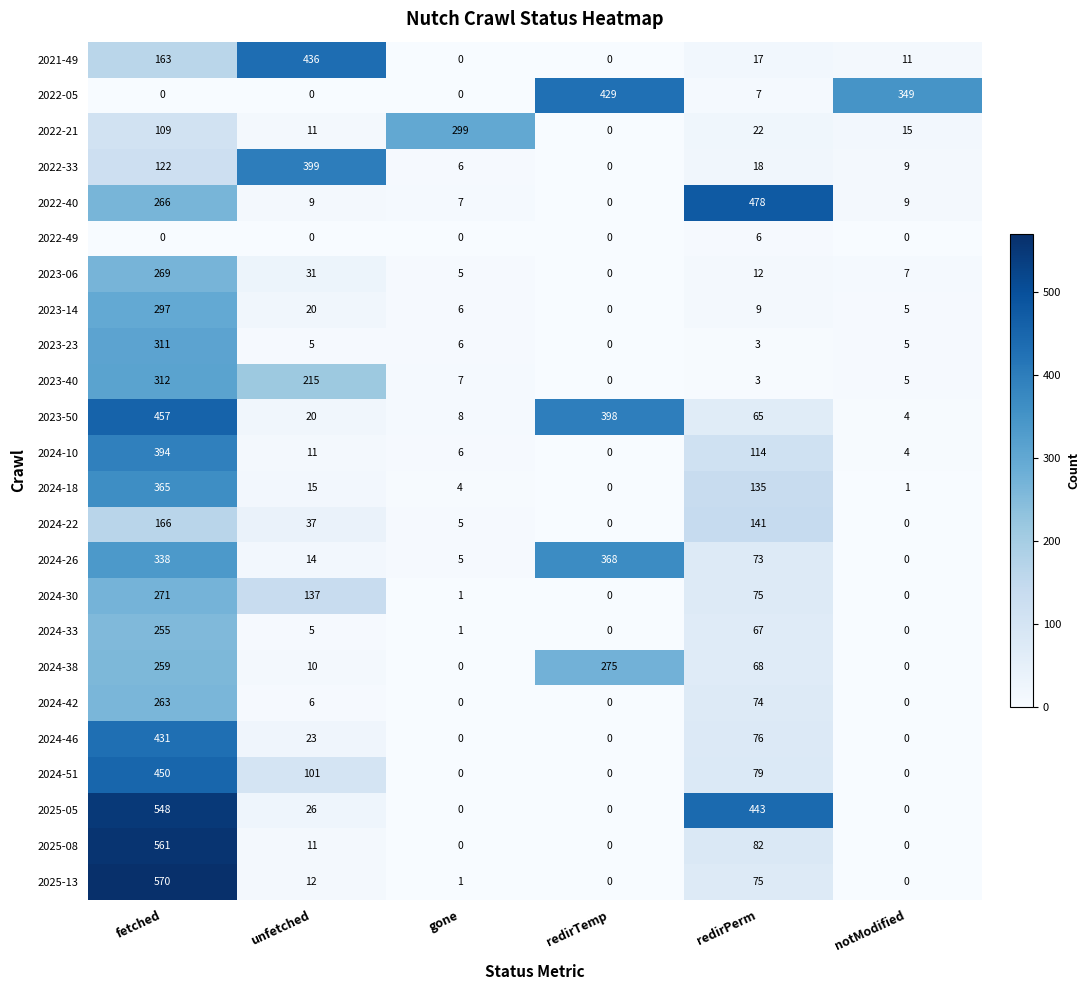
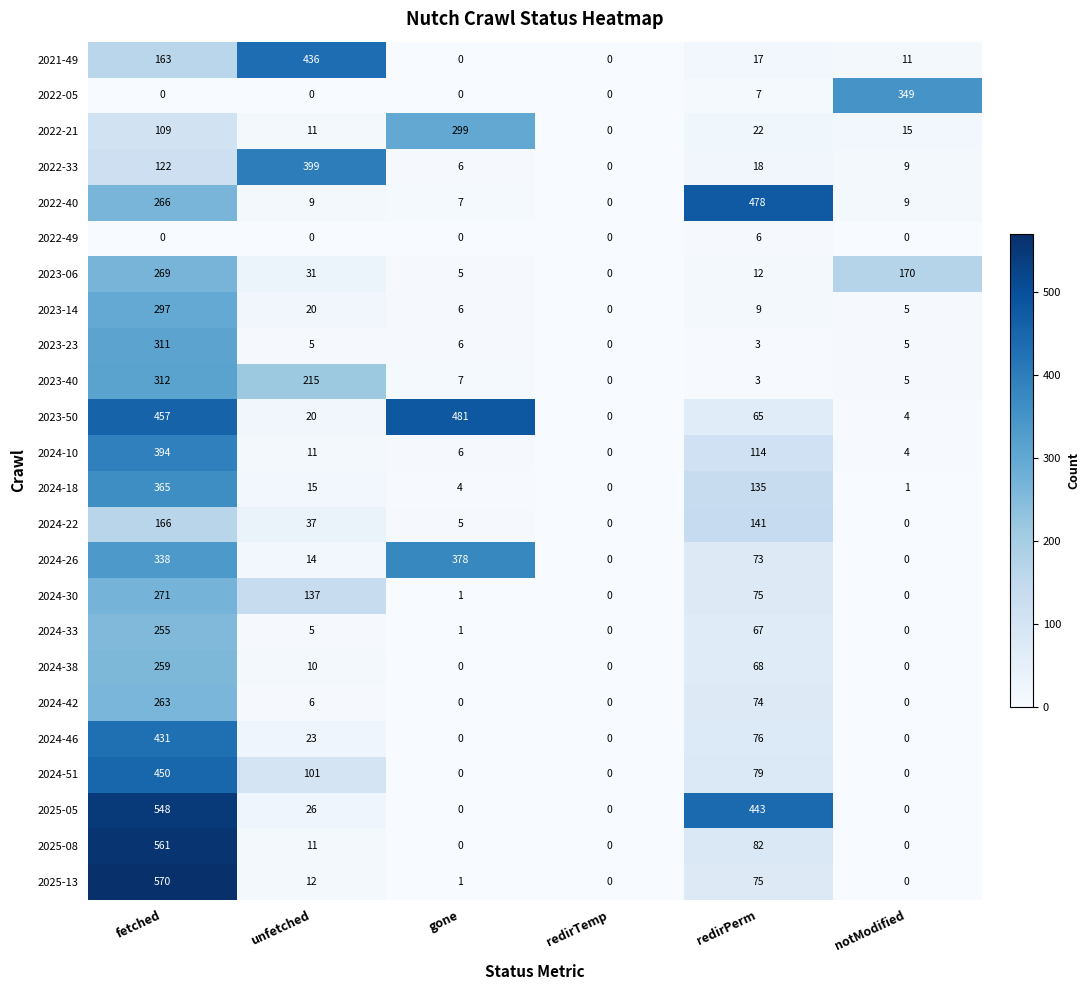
  {
    "2021-49": {
      "fetched": 163,
      "unfetched": 436,
      "gone": 0,
      "redirTemp": 0,
      "redirPerm": 17,
      "notModified": 11
    },
    "2022-05": {
      "fetched": 0,
      "unfetched": 0,
      "gone": 0,
-     "redirTemp": 429,
+     "redirTemp": 0,
      "redirPerm": 7,
      "notModified": 349
    },
    "2022-21": {
      "fetched": 109,
      "unfetched": 11,
      "gone": 299,
      "redirTemp": 0,
      "redirPerm": 22,
      "notModified": 15
    },
    "2022-33": {
      "fetched": 122,
      "unfetched": 399,
      "gone": 6,
      "redirTemp": 0,
      "redirPerm": 18,
      "notModified": 9
    },
    "2022-40": {
      "fetched": 266,
      "unfetched": 9,
      "gone": 7,
      "redirTemp": 0,
      "redirPerm": 478,
      "notModified": 9
    },
    "2022-49": {
      "fetched": 0,
      "unfetched": 0,
      "gone": 0,
      "redirTemp": 0,
      "redirPerm": 6,
      "notModified": 0
    },
    "2023-06": {
      "fetched": 269,
      "unfetched": 31,
      "gone": 5,
      "redirTemp": 0,
      "redirPerm": 12,
-     "notModified": 7
+     "notModified": 170
    },
    "2023-14": {
      "fetched": 297,
      "unfetched": 20,
      "gone": 6,
      "redirTemp": 0,
      "redirPerm": 9,
      "notModified": 5
    },
    "2023-23": {
      "fetched": 311,
      "unfetched": 5,
      "gone": 6,
      "redirTemp": 0,
      "redirPerm": 3,
      "notModified": 5
    },
    "2023-40": {
      "fetched": 312,
      "unfetched": 215,
      "gone": 7,
      "redirTemp": 0,
      "redirPerm": 3,
      "notModified": 5
    },
    "2023-50": {
      "fetched": 457,
      "unfetched": 20,
-     "gone": 8,
-     "redirTemp": 398,
+     "gone": 481,
+     "redirTemp": 0,
      "redirPerm": 65,
      "notModified": 4
    },
    "2024-10": {
      "fetched": 394,
      "unfetched": 11,
      "gone": 6,
      "redirTemp": 0,
      "redirPerm": 114,
      "notModified": 4
    },
    "2024-18": {
      "fetched": 365,
      "unfetched": 15,
      "gone": 4,
      "redirTemp": 0,
      "redirPerm": 135,
      "notModified": 1
    },
    "2024-22": {
      "fetched": 166,
      "unfetched": 37,
      "gone": 5,
      "redirTemp": 0,
      "redirPerm": 141,
      "notModified": 0
    },
    "2024-26": {
      "fetched": 338,
      "unfetched": 14,
-     "gone": 5,
-     "redirTemp": 368,
+     "gone": 378,
+     "redirTemp": 0,
      "redirPerm": 73,
      "notModified": 0
    },
    "2024-30": {
      "fetched": 271,
      "unfetched": 137,
      "gone": 1,
      "redirTemp": 0,
      "redirPerm": 75,
      "notModified": 0
    },
    "2024-33": {
      "fetched": 255,
      "unfetched": 5,
      "gone": 1,
      "redirTemp": 0,
      "redirPerm": 67,
      "notModified": 0
    },
    "2024-38": {
      "fetched": 259,
      "unfetched": 10,
      "gone": 0,
-     "redirTemp": 275,
+     "redirTemp": 0,
      "redirPerm": 68,
      "notModified": 0
    },
    "2024-42": {
      "fetched": 263,
      "unfetched": 6,
      "gone": 0,
      "redirTemp": 0,
      "redirPerm": 74,
      "notModified": 0
    },
    "2024-46": {
      "fetched": 431,
      "unfetched": 23,
      "gone": 0,
      "redirTemp": 0,
      "redirPerm": 76,
      "notModified": 0
    },
    "2024-51": {
      "fetched": 450,
      "unfetched": 101,
      "gone": 0,
      "redirTemp": 0,
      "redirPerm": 79,
      "notModified": 0
    },
    "2025-05": {
      "fetched": 548,
      "unfetched": 26,
      "gone": 0,
      "redirTemp": 0,
      "redirPerm": 443,
      "notModified": 0
    },
    "2025-08": {
      "fetched": 561,
      "unfetched": 11,
      "gone": 0,
      "redirTemp": 0,
      "redirPerm": 82,
      "notModified": 0
    },
    "2025-13": {
      "fetched": 570,
      "unfetched": 12,
      "gone": 1,
      "redirTemp": 0,
      "redirPerm": 75,
      "notModified": 0
    }
  }
